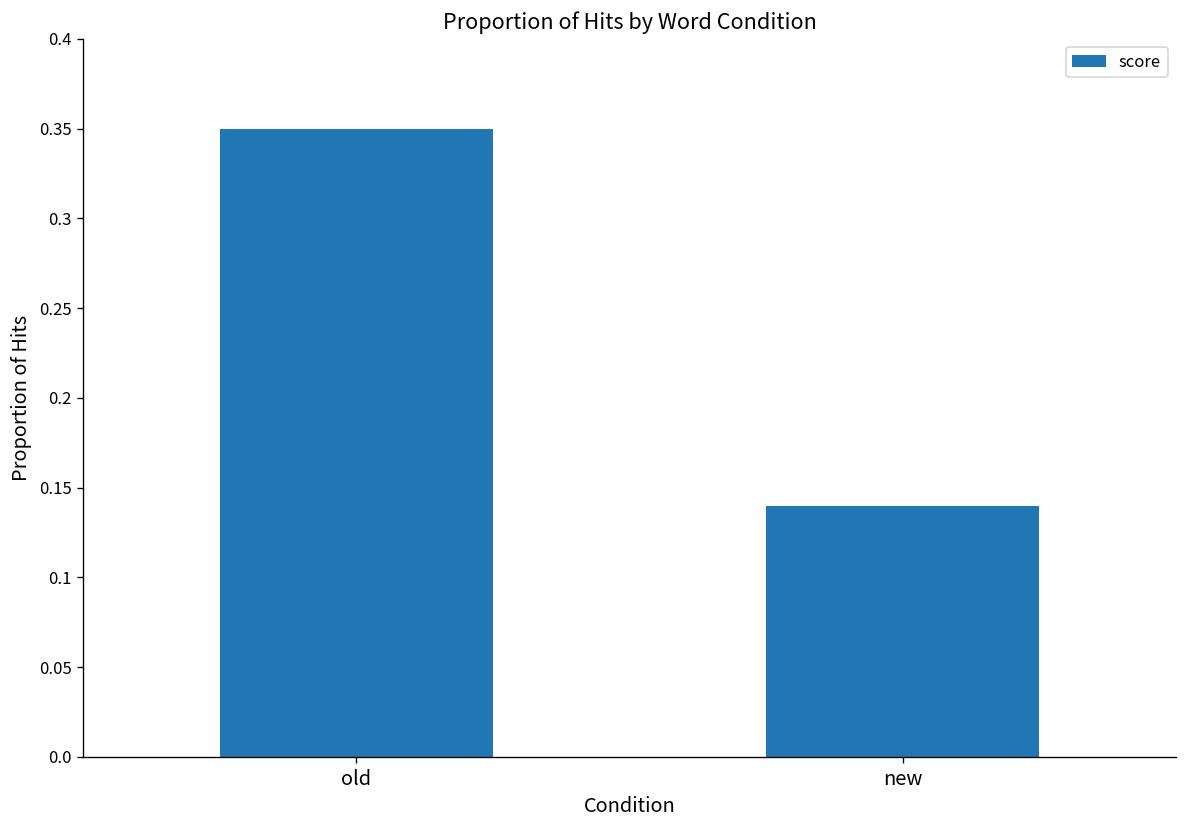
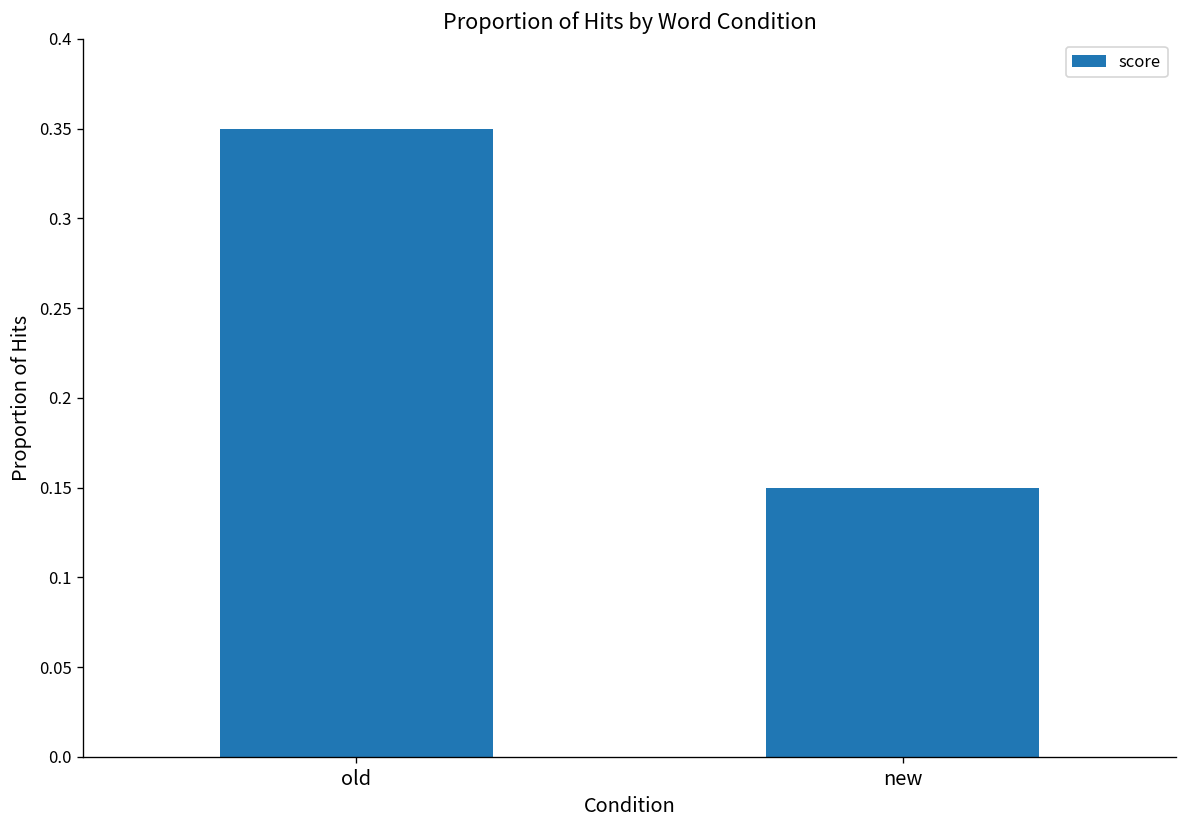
  {
    "old": 0.35,
-   "new": 0.14
+   "new": 0.15
  }
